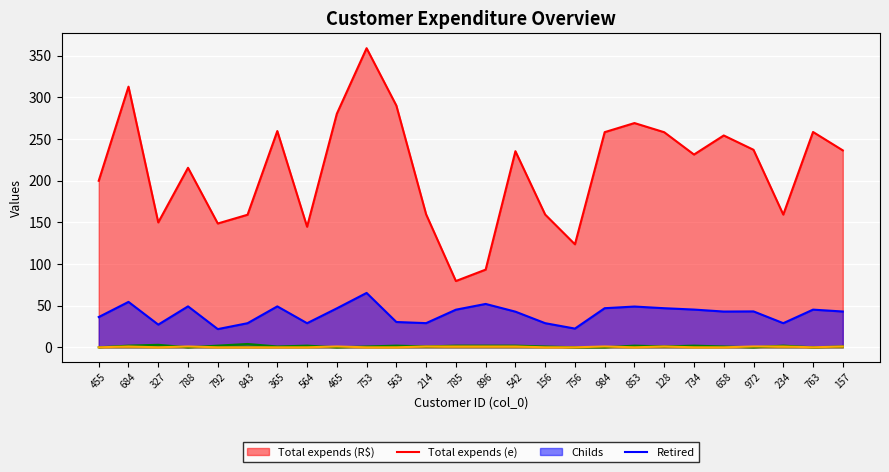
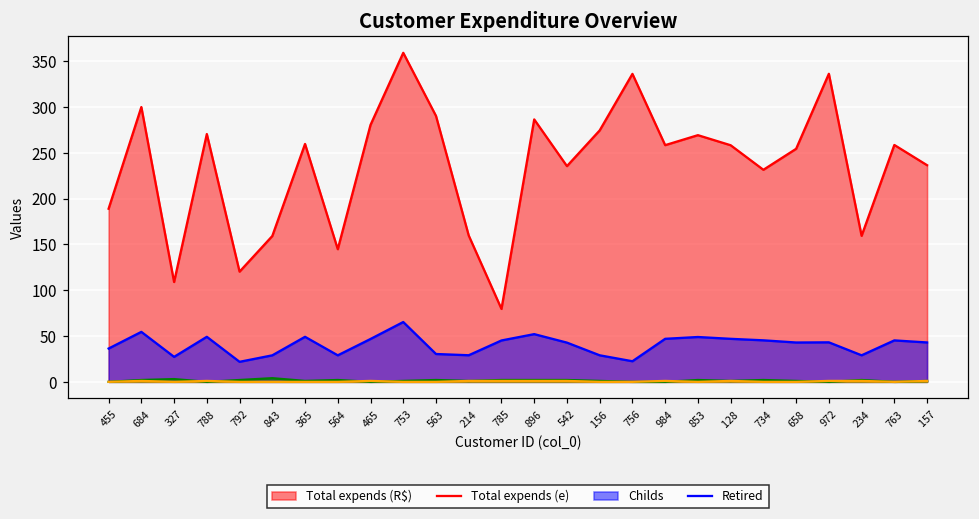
  {
    "Total expends (R$)": {
-     "455": 200,
-     "684": 310,
-     "327": 150,
-     "788": 220,
-     "792": 150,
+     "455": 190,
+     "684": 300,
+     "327": 110,
+     "788": 270,
+     "792": 120,
      "843": 160,
      "365": 260,
      "564": 140,
      "465": 280,
      "753": 360,
      "563": 290,
      "214": 160,
      "785": 80,
-     "896": 90,
+     "896": 290,
      "542": 240,
-     "156": 160,
-     "756": 120,
+     "156": 270,
+     "756": 340,
      "984": 260,
      "853": 270,
      "128": 260,
      "734": 230,
      "658": 250,
-     "972": 240,
+     "972": 340,
      "234": 160,
      "763": 260,
      "157": 240
    }
  }
